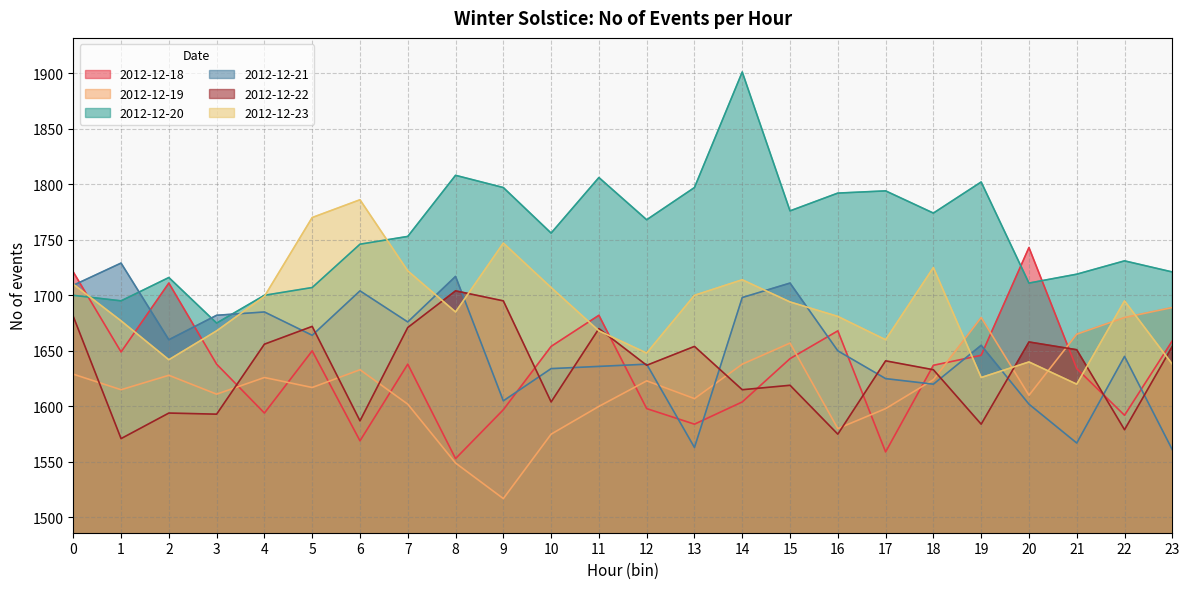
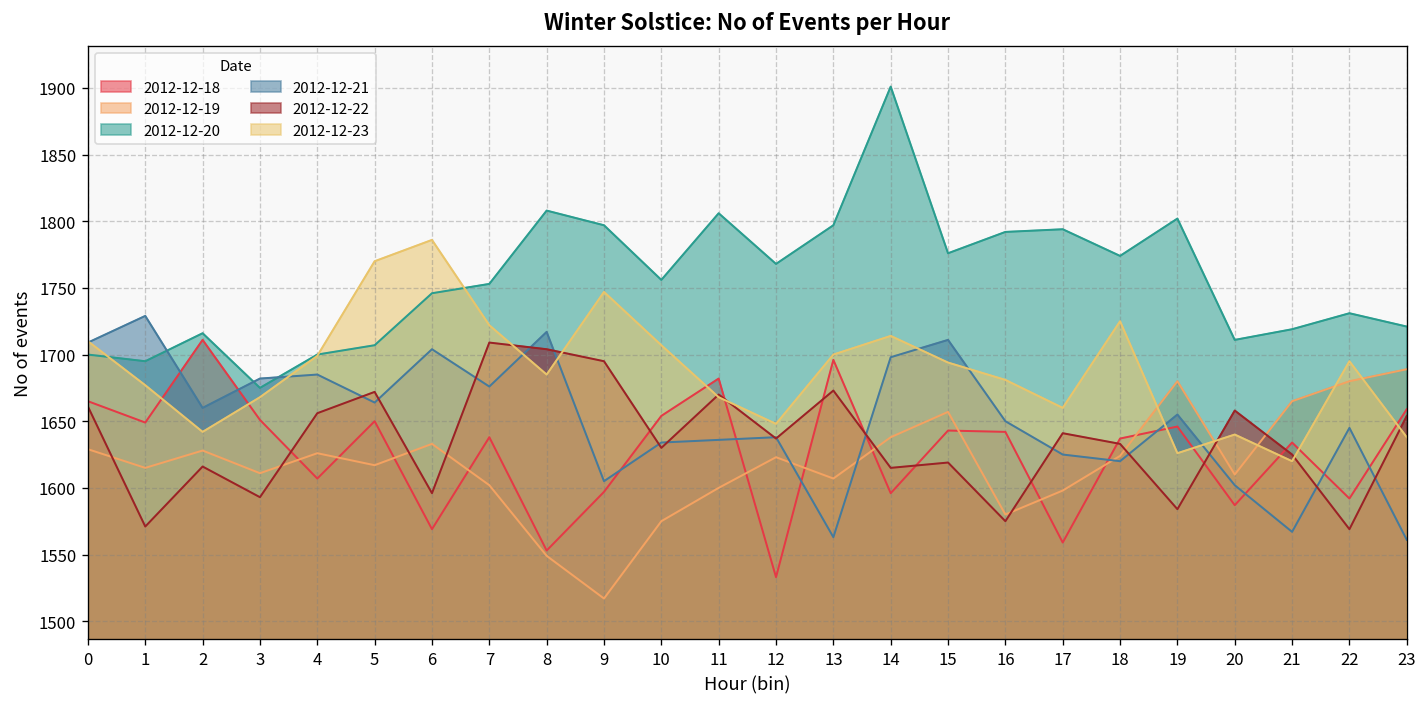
  {
    "2012-12-18": {
-     "0": 1721,
+     "0": 1665,
      "1": 1649,
      "2": 1711,
-     "3": 1638,
-     "4": 1594,
+     "3": 1651,
+     "4": 1607,
      "5": 1650,
      "6": 1569,
      "7": 1638,
      "8": 1553,
      "9": 1597,
      "10": 1654,
      "11": 1682,
-     "12": 1598,
-     "13": 1584,
-     "14": 1604,
+     "12": 1533,
+     "13": 1696,
+     "14": 1596,
      "15": 1643,
-     "16": 1668,
+     "16": 1642,
      "17": 1559,
      "18": 1637,
      "19": 1646,
-     "20": 1743,
+     "20": 1587,
      "21": 1634,
      "22": 1592,
      "23": 1659
    },
    "2012-12-22": {
-     "0": 1681,
+     "0": 1661,
      "1": 1571,
-     "2": 1594,
+     "2": 1616,
      "3": 1593,
      "4": 1656,
      "5": 1672,
-     "6": 1587,
-     "7": 1671,
+     "6": 1596,
+     "7": 1709,
      "8": 1704,
      "9": 1695,
-     "10": 1604,
-     "13": 1654,
+     "10": 1630,
+     "13": 1673,
      "14": 1615,
      "15": 1619,
      "16": 1575,
      "17": 1641,
      "18": 1633,
      "19": 1584,
      "20": 1658,
-     "21": 1651,
-     "22": 1579,
+     "21": 1625,
+     "22": 1569,
      "23": 1654
    }
  }
